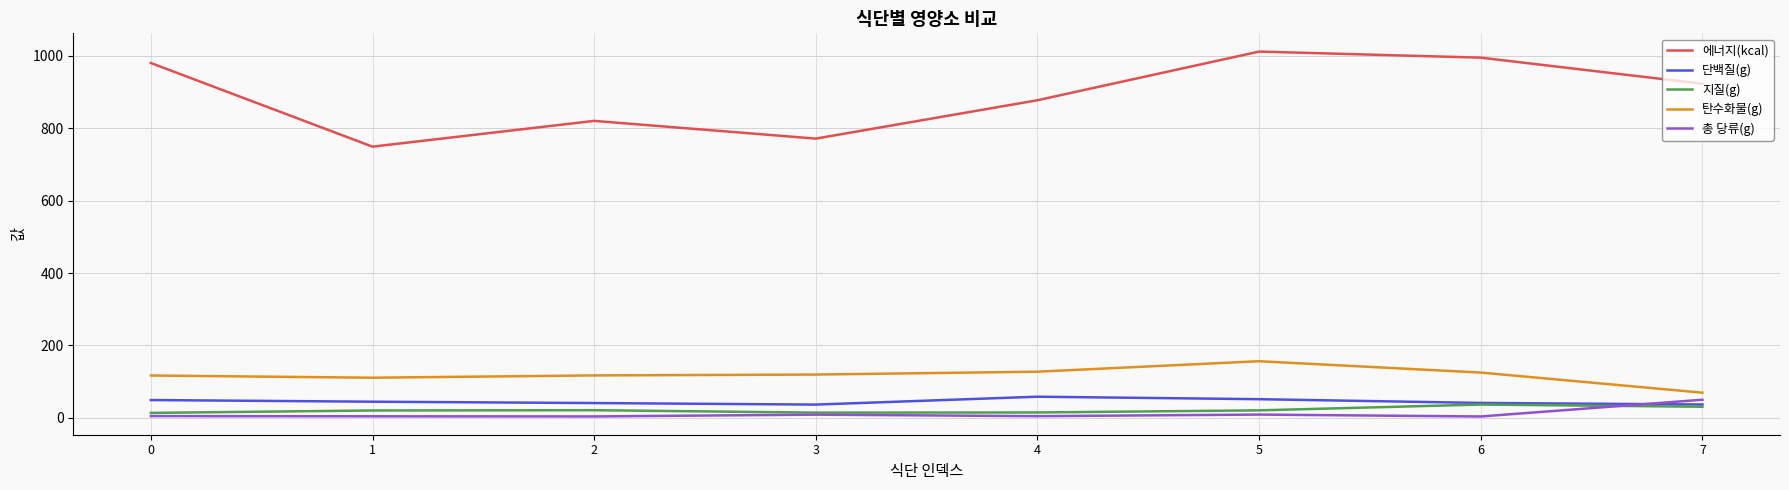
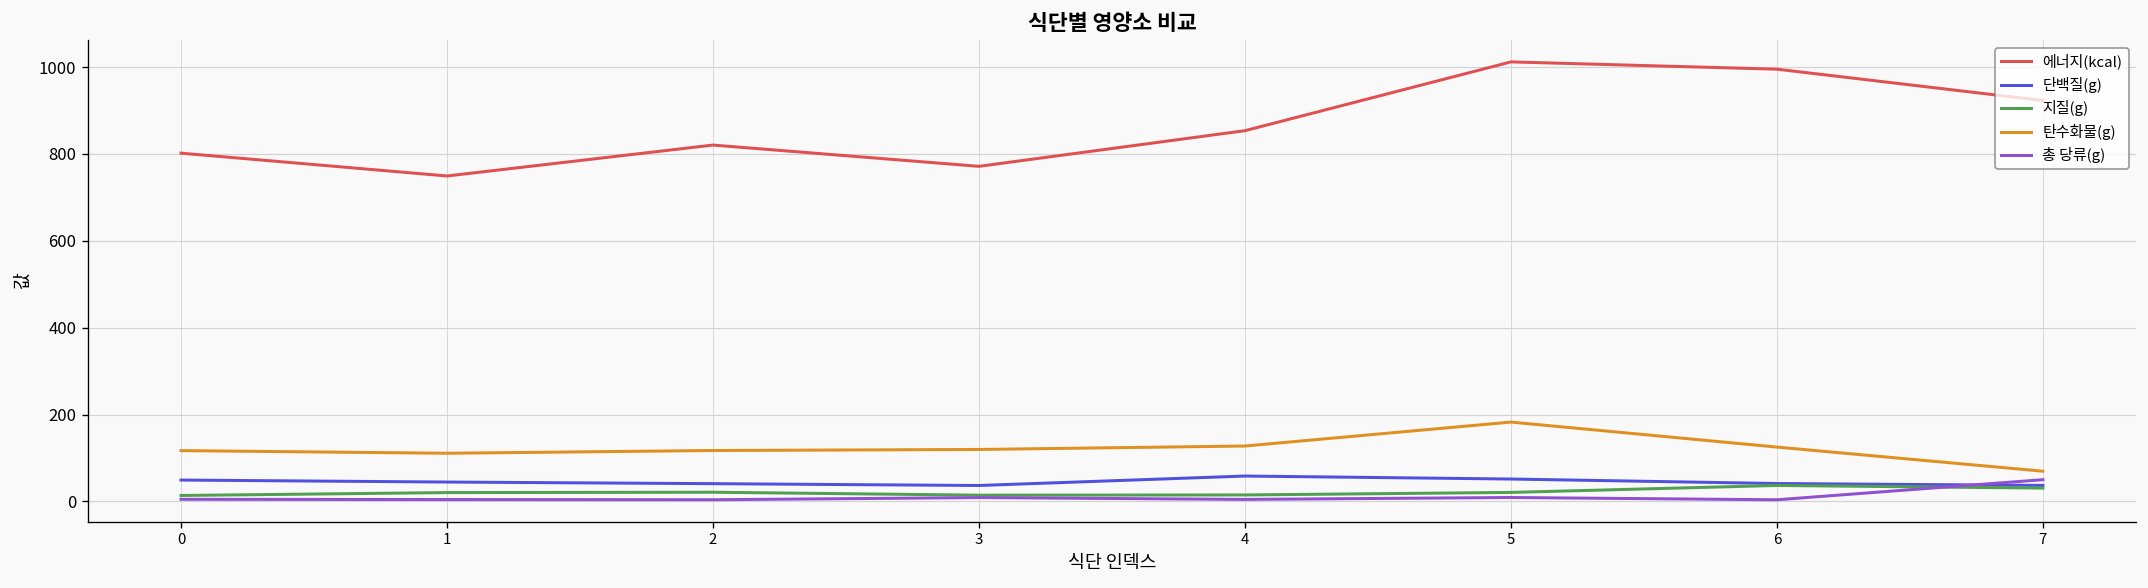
  {
    "에너지(kcal)": {
-     "0": 980,
+     "0": 800,
      "1": 750,
      "2": 820,
      "3": 770,
-     "4": 880,
+     "4": 850,
      "5": 1010,
      "6": 1000
    },
    "단백질(g)": {
      "0": 50,
      "1": 40,
      "2": 40,
      "3": 40,
      "4": 60,
      "5": 50
    },
    "지질(g)": {
      "0": 10,
      "1": 20,
      "2": 20,
      "4": 10,
      "5": 20
    },
    "탄수화물(g)": {
      "0": 120,
      "1": 110,
      "2": 120,
      "3": 120,
      "4": 130,
-     "5": 160,
+     "5": 180,
      "6": 130,
      "7": 70
    },
    "총 당류(g)": {
      "0": 0,
      "1": 0,
      "2": 0,
      "4": 0,
      "5": 10,
      "6": 0,
      "7": 50
    }
  }
